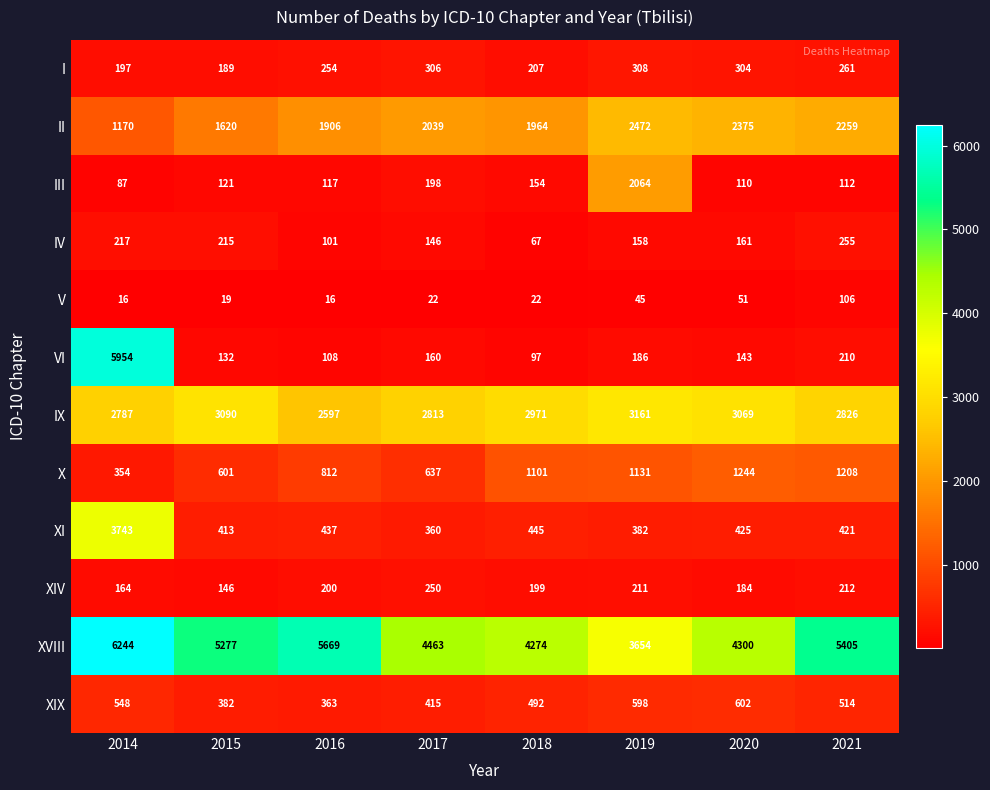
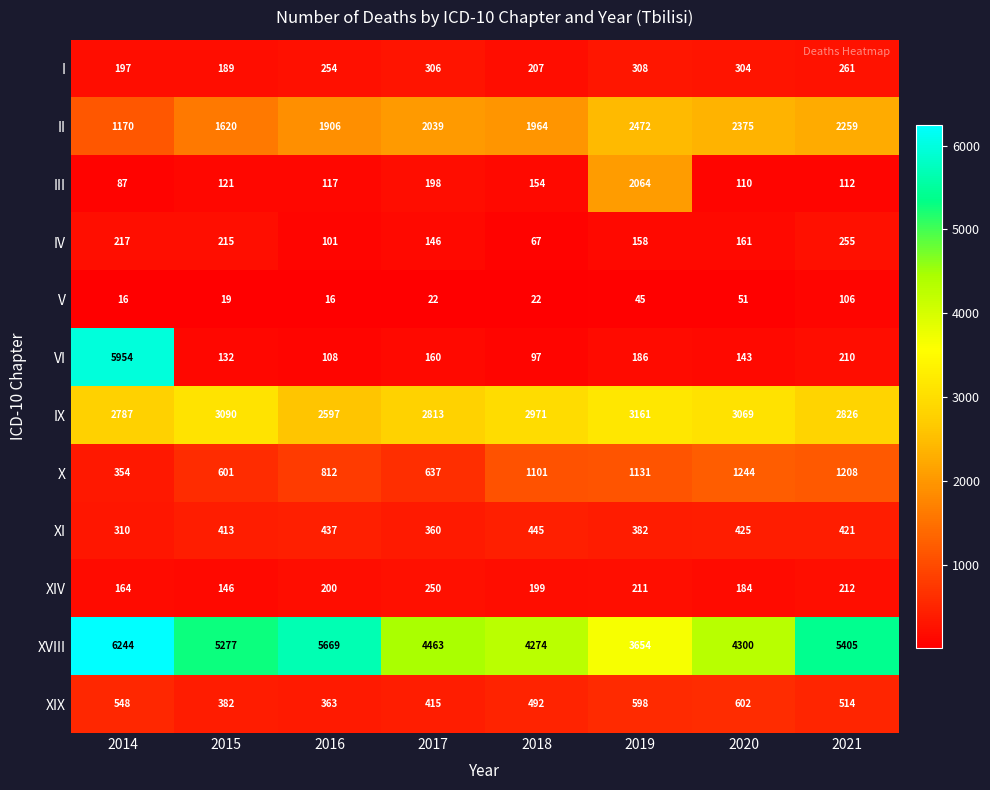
  {
    "I": {
      "2014": 197,
      "2015": 189,
      "2016": 254,
      "2017": 306,
      "2018": 207,
      "2019": 308,
      "2020": 304
    },
    "II": {
      "2014": 1170,
      "2015": 1620,
      "2016": 1906,
      "2017": 2039,
      "2018": 1964,
      "2019": 2472,
      "2020": 2375,
      "2021": 2259
    },
    "III": {
      "2014": 87,
      "2015": 121,
      "2016": 117,
      "2017": 198,
      "2018": 154,
      "2019": 2064,
      "2020": 110,
      "2021": 112
    },
    "IV": {
      "2014": 217,
      "2015": 215,
      "2016": 101,
      "2017": 146,
      "2018": 67,
      "2019": 158,
      "2020": 161,
      "2021": 255
    },
    "V": {
      "2014": 16,
      "2015": 19,
      "2016": 16,
      "2017": 22,
      "2018": 22,
      "2019": 45,
      "2020": 51,
      "2021": 106
    },
    "VI": {
      "2014": 5954,
      "2015": 132,
      "2016": 108,
      "2017": 160,
      "2018": 97,
      "2019": 186,
      "2020": 143,
      "2021": 210
    },
    "IX": {
      "2014": 2787,
      "2015": 3090,
      "2016": 2597,
      "2017": 2813,
      "2018": 2971,
      "2019": 3161,
      "2020": 3069,
      "2021": 2826
    },
    "X": {
      "2014": 354,
      "2015": 601,
      "2016": 812,
      "2017": 637,
      "2018": 1101,
      "2019": 1131,
      "2020": 1244,
      "2021": 1208
    },
    "XI": {
-     "2014": 3743,
+     "2014": 310,
      "2015": 413,
      "2016": 437,
      "2017": 360,
      "2018": 445,
      "2019": 382,
      "2020": 425,
      "2021": 421
    },
    "XIV": {
      "2014": 164,
      "2015": 146,
      "2016": 200,
      "2017": 250,
      "2018": 199,
      "2019": 211,
      "2020": 184,
      "2021": 212
    },
    "XVIII": {
      "2014": 6244,
      "2015": 5277,
      "2016": 5669,
      "2017": 4463,
      "2018": 4274,
      "2019": 3654,
      "2020": 4300,
      "2021": 5405
    },
    "XIX": {
      "2014": 548,
      "2015": 382,
      "2016": 363,
      "2017": 415,
      "2018": 492,
      "2019": 598,
      "2020": 602,
      "2021": 514
    }
  }
